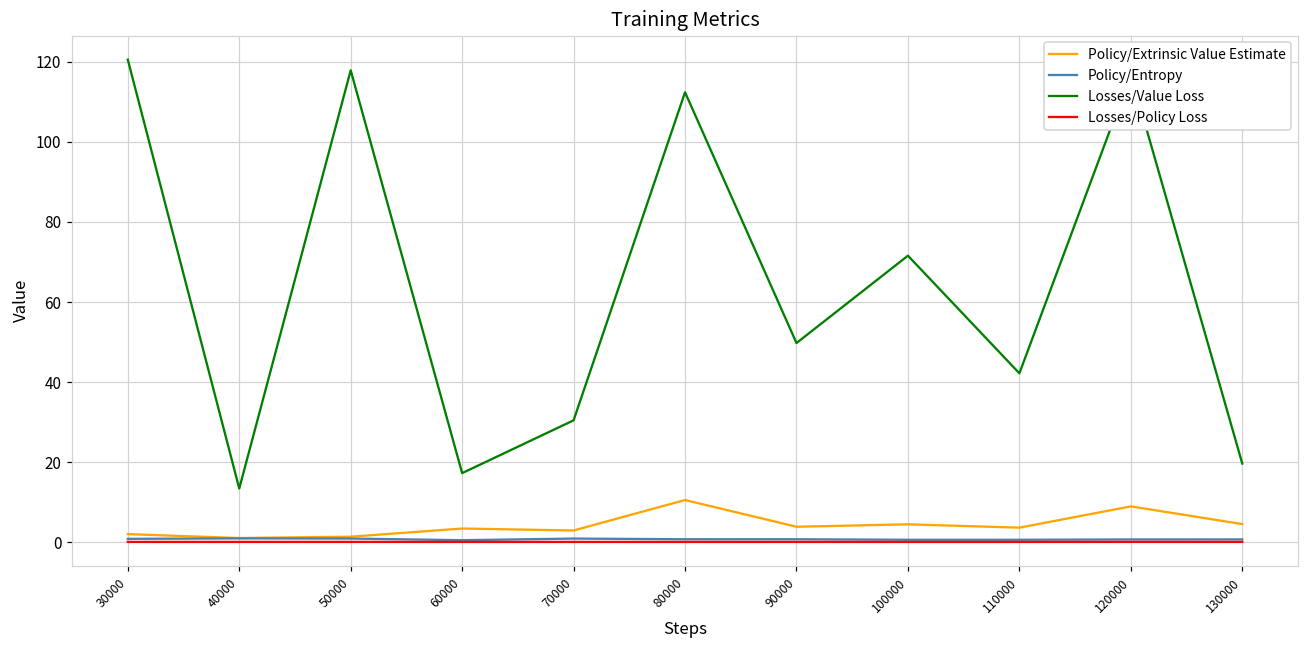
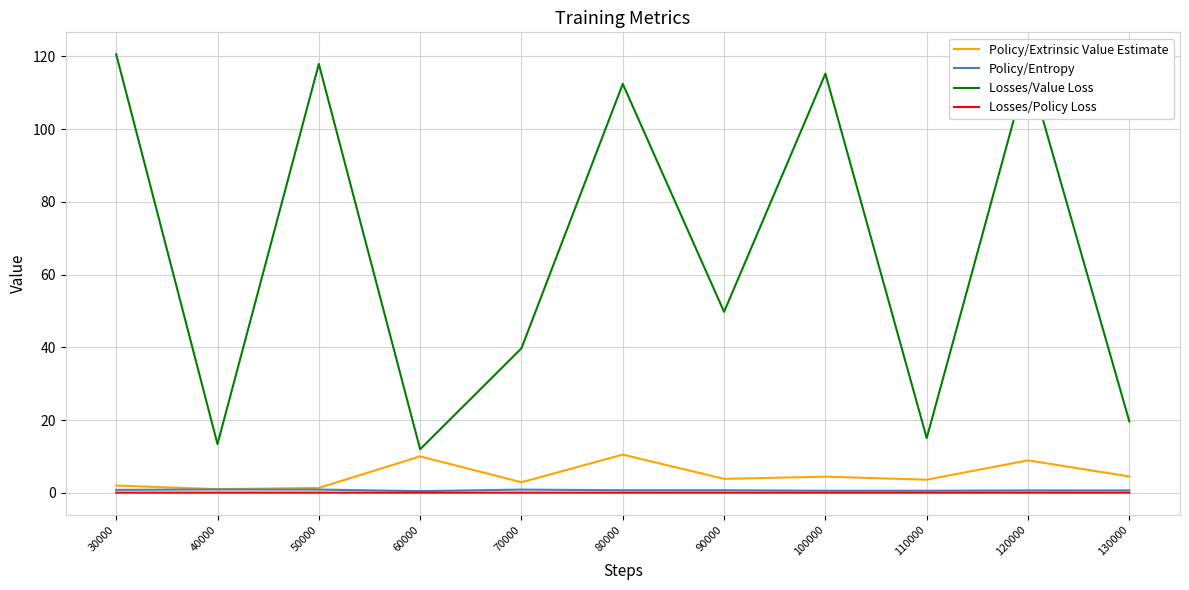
  {
    "Policy/Extrinsic Value Estimate": {
      "30000": 2,
-     "60000": 3,
+     "60000": 10,
      "70000": 3,
      "80000": 11,
      "90000": 4,
      "100000": 4,
      "110000": 4,
      "120000": 9,
      "130000": 5
    },
    "Policy/Entropy": {
      "30000": 1,
      "70000": 1
    },
    "Losses/Value Loss": {
      "30000": 121,
      "40000": 13,
      "50000": 118,
-     "60000": 17,
-     "70000": 30,
+     "60000": 12,
+     "70000": 40,
      "80000": 112,
      "90000": 50,
-     "100000": 72,
-     "110000": 42,
+     "100000": 115,
+     "110000": 15,
      "130000": 20
    },
    "Losses/Policy Loss": {
      "30000": 0,
      "40000": 0,
      "50000": 0,
      "70000": 0
    }
  }
